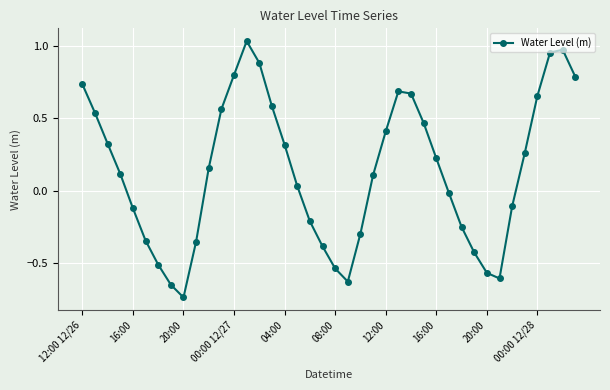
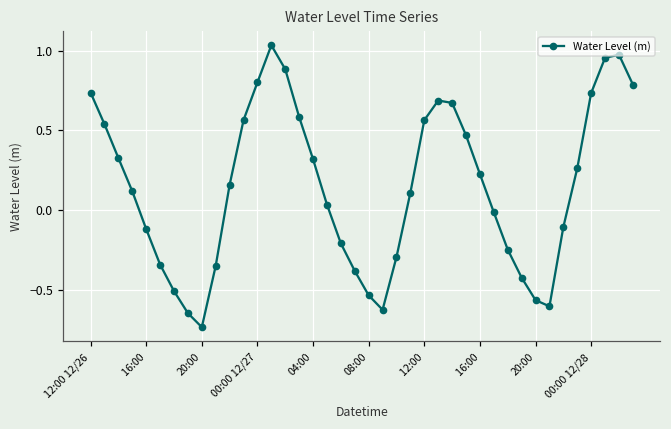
  {
    "12:00 12/26": 0.74,
    "00:00 12/27": 0.80,
    "04:00": 0.32,
    "08:00": -0.54,
-   "12:00": 0.41,
-   "00:00 12/28": 0.66
+   "12:00": 0.56,
+   "00:00 12/28": 0.73
  }
